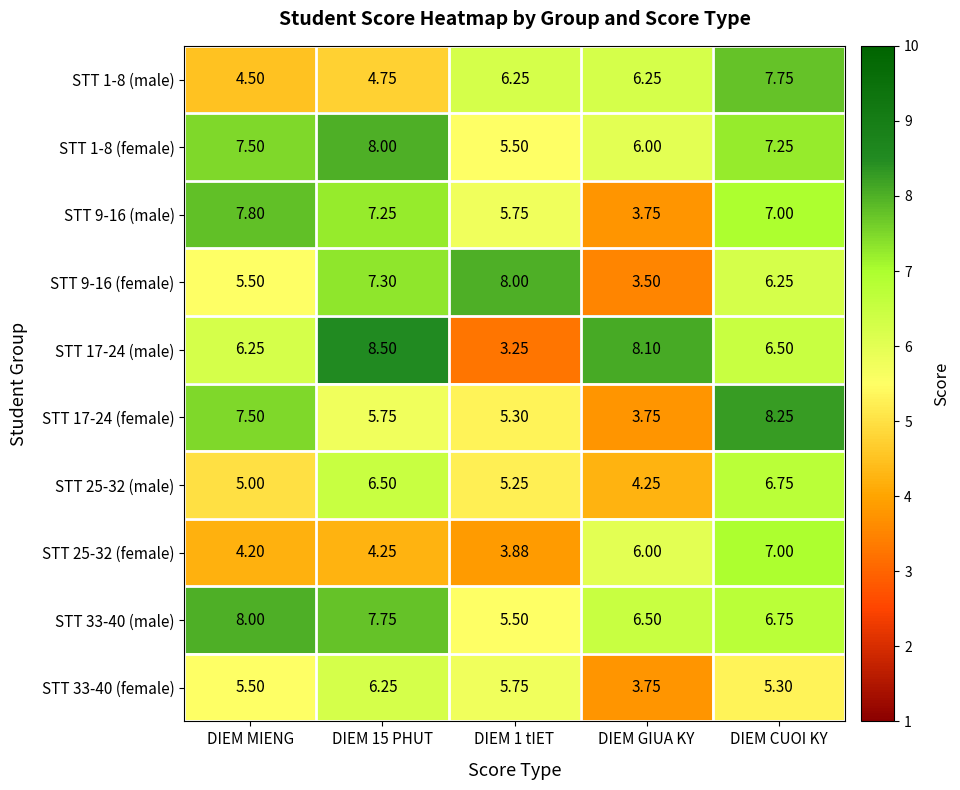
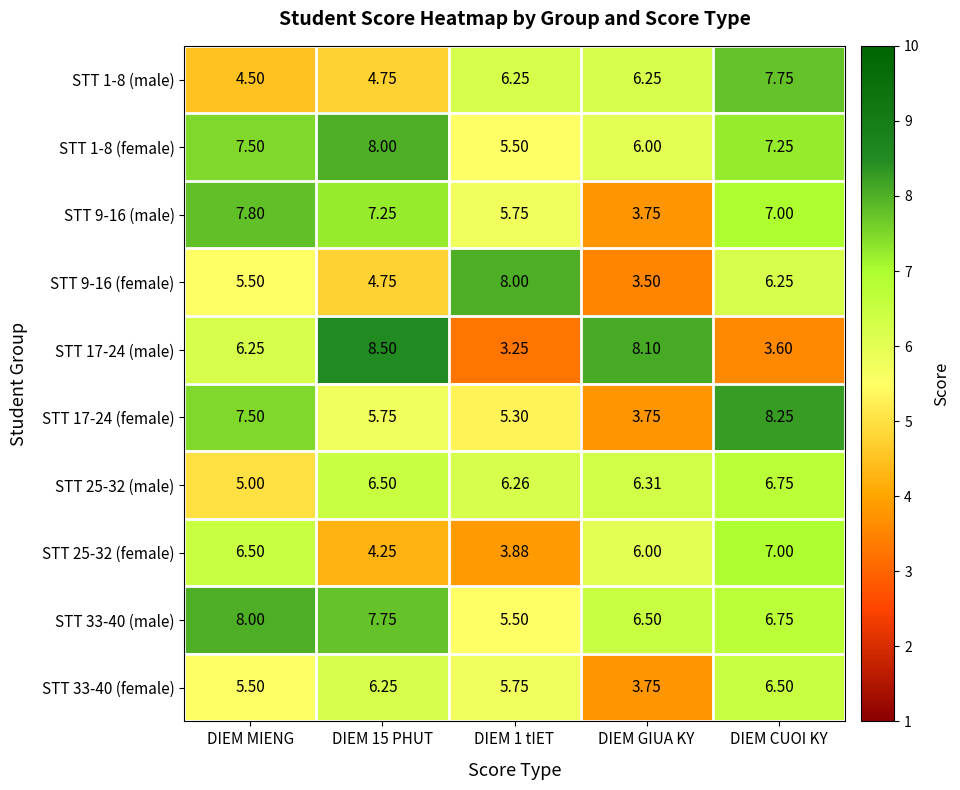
  {
    "STT 1-8 (male)": {
      "DIEM MIENG": 4.50,
      "DIEM 15 PHUT": 4.75,
      "DIEM 1 tIET": 6.25,
      "DIEM GIUA KY": 6.25,
      "DIEM CUOI KY": 7.75
    },
    "STT 1-8 (female)": {
      "DIEM MIENG": 7.50,
      "DIEM 15 PHUT": 8.00,
      "DIEM 1 tIET": 5.50,
      "DIEM GIUA KY": 6.00,
      "DIEM CUOI KY": 7.25
    },
    "STT 9-16 (male)": {
      "DIEM MIENG": 7.80,
      "DIEM 15 PHUT": 7.25,
      "DIEM 1 tIET": 5.75,
      "DIEM GIUA KY": 3.75,
      "DIEM CUOI KY": 7.00
    },
    "STT 9-16 (female)": {
      "DIEM MIENG": 5.50,
-     "DIEM 15 PHUT": 7.30,
+     "DIEM 15 PHUT": 4.75,
      "DIEM 1 tIET": 8.00,
      "DIEM GIUA KY": 3.50,
      "DIEM CUOI KY": 6.25
    },
    "STT 17-24 (male)": {
      "DIEM MIENG": 6.25,
      "DIEM 15 PHUT": 8.50,
      "DIEM 1 tIET": 3.25,
      "DIEM GIUA KY": 8.10,
-     "DIEM CUOI KY": 6.50
+     "DIEM CUOI KY": 3.60
    },
    "STT 17-24 (female)": {
      "DIEM MIENG": 7.50,
      "DIEM 15 PHUT": 5.75,
      "DIEM 1 tIET": 5.30,
      "DIEM GIUA KY": 3.75,
      "DIEM CUOI KY": 8.25
    },
    "STT 25-32 (male)": {
      "DIEM MIENG": 5.00,
      "DIEM 15 PHUT": 6.50,
-     "DIEM 1 tIET": 5.25,
-     "DIEM GIUA KY": 4.25,
+     "DIEM 1 tIET": 6.26,
+     "DIEM GIUA KY": 6.31,
      "DIEM CUOI KY": 6.75
    },
    "STT 25-32 (female)": {
-     "DIEM MIENG": 4.20,
+     "DIEM MIENG": 6.50,
      "DIEM 15 PHUT": 4.25,
      "DIEM 1 tIET": 3.88,
      "DIEM GIUA KY": 6.00,
      "DIEM CUOI KY": 7.00
    },
    "STT 33-40 (male)": {
      "DIEM MIENG": 8.00,
      "DIEM 15 PHUT": 7.75,
      "DIEM 1 tIET": 5.50,
      "DIEM GIUA KY": 6.50,
      "DIEM CUOI KY": 6.75
    },
    "STT 33-40 (female)": {
      "DIEM MIENG": 5.50,
      "DIEM 15 PHUT": 6.25,
      "DIEM 1 tIET": 5.75,
      "DIEM GIUA KY": 3.75,
-     "DIEM CUOI KY": 5.30
+     "DIEM CUOI KY": 6.50
    }
  }
